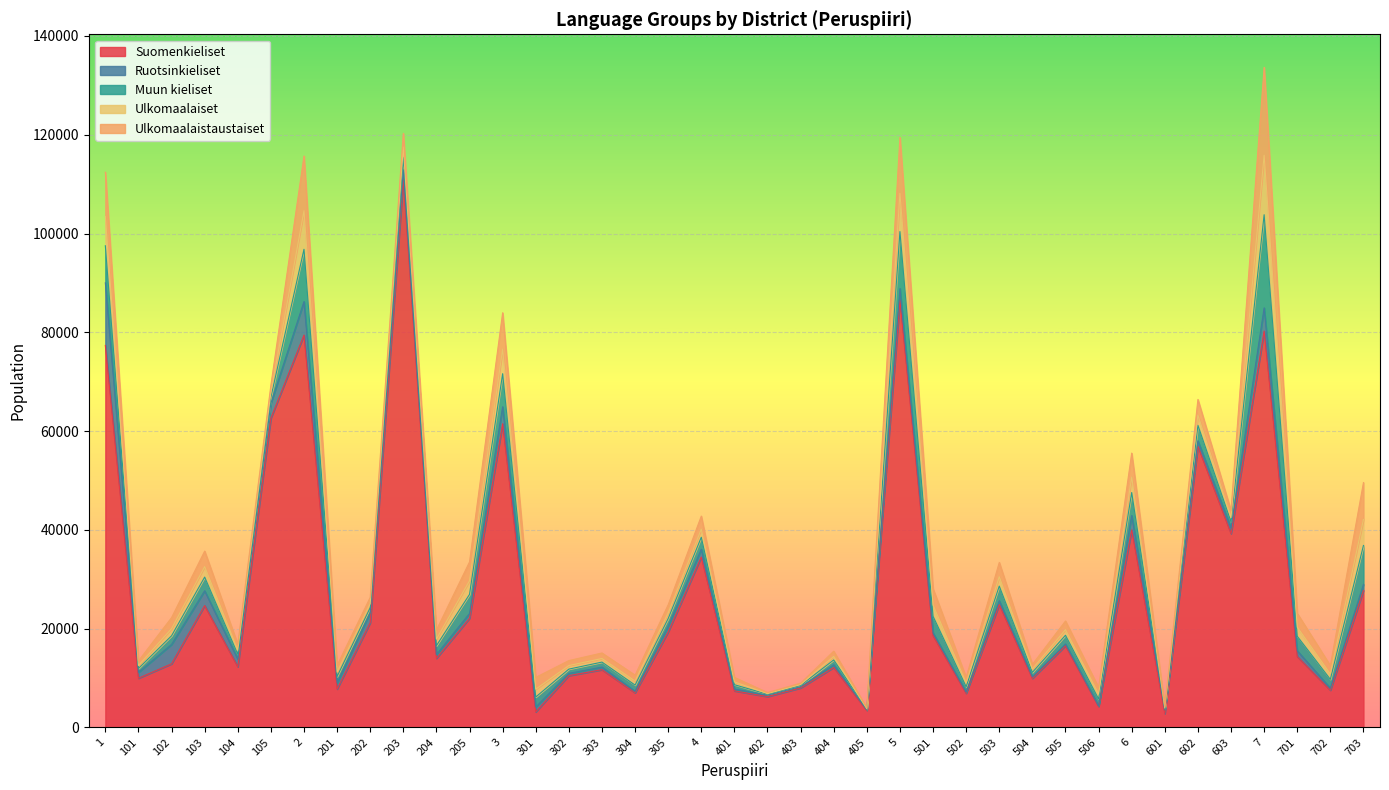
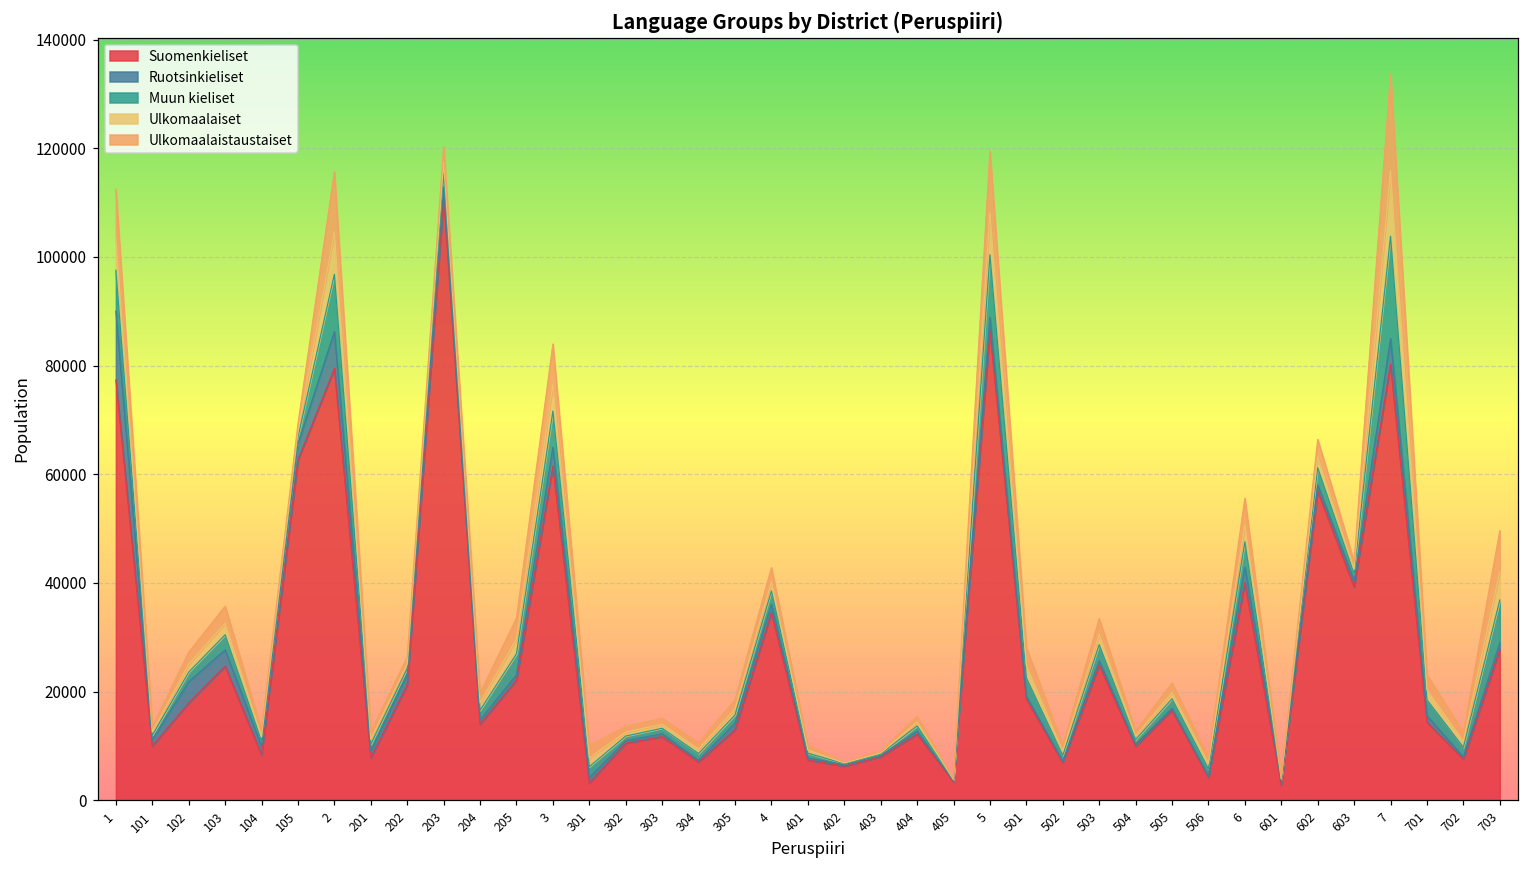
  {
    "Suomenkieliset": {
      "1": 77000,
      "101": 10000,
-     "102": 13000,
+     "102": 18000,
      "103": 25000,
-     "104": 12000,
+     "104": 8000,
      "105": 63000,
      "2": 79000,
      "201": 8000,
      "202": 21000,
      "203": 111000,
      "204": 14000,
      "205": 22000,
      "3": 61000,
      "301": 3000,
      "303": 12000,
-     "305": 19000,
+     "305": 13000,
      "4": 35000,
      "404": 12000,
      "5": 87000,
      "501": 19000,
      "503": 25000,
      "6": 40000,
      "601": 3000,
      "602": 57000,
      "603": 39000,
      "7": 80000,
      "701": 14000,
      "703": 28000
    }
  }
